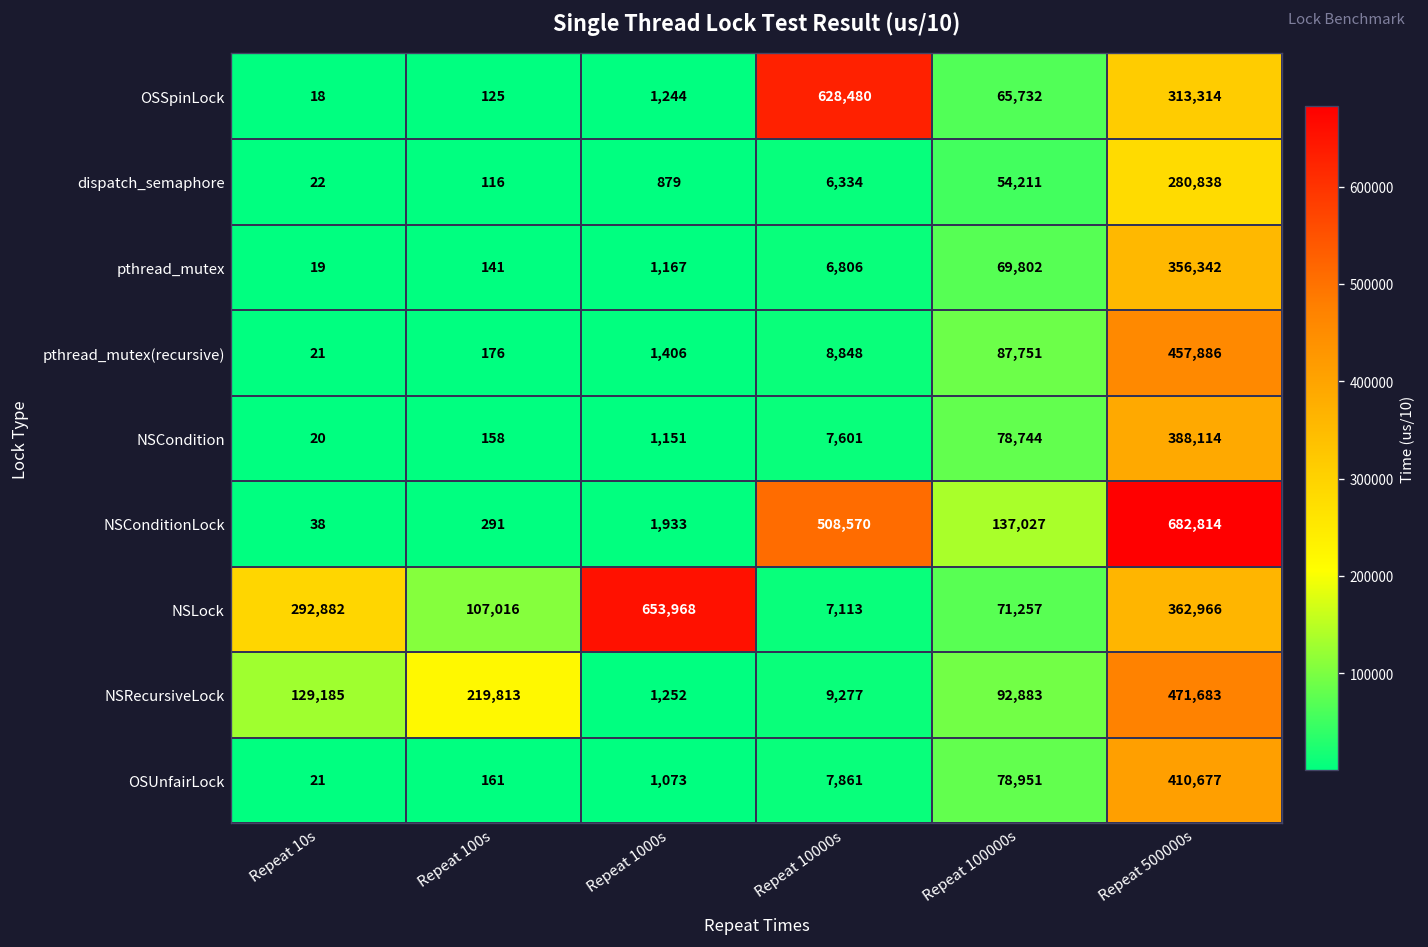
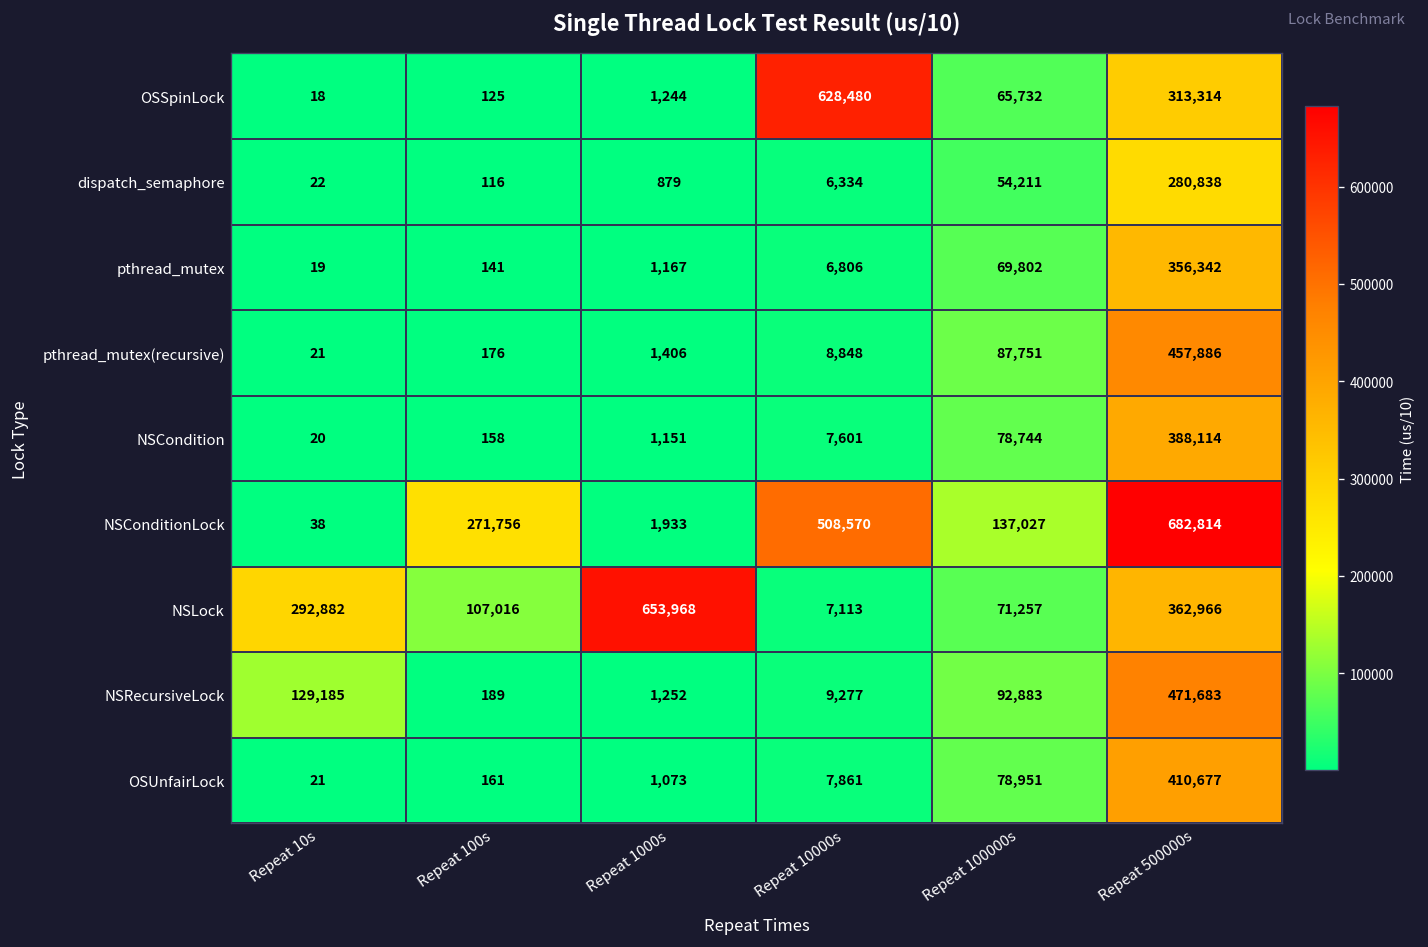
  {
    "OSSpinLock": {
      "Repeat 10s": "18",
      "Repeat 100s": "125",
      "Repeat 1000s": "1,244",
      "Repeat 10000s": "628,480",
      "Repeat 100000s": "65,732",
      "Repeat 500000s": "313,314"
    },
    "dispatch_semaphore": {
      "Repeat 10s": "22",
      "Repeat 100s": "116",
      "Repeat 1000s": "879",
      "Repeat 10000s": "6,334",
      "Repeat 100000s": "54,211",
      "Repeat 500000s": "280,838"
    },
    "pthread_mutex": {
      "Repeat 10s": "19",
      "Repeat 100s": "141",
      "Repeat 1000s": "1,167",
      "Repeat 10000s": "6,806",
      "Repeat 100000s": "69,802",
      "Repeat 500000s": "356,342"
    },
    "pthread_mutex(recursive)": {
      "Repeat 10s": "21",
      "Repeat 100s": "176",
      "Repeat 1000s": "1,406",
      "Repeat 10000s": "8,848",
      "Repeat 100000s": "87,751",
      "Repeat 500000s": "457,886"
    },
    "NSCondition": {
      "Repeat 10s": "20",
      "Repeat 100s": "158",
      "Repeat 1000s": "1,151",
      "Repeat 10000s": "7,601",
      "Repeat 100000s": "78,744",
      "Repeat 500000s": "388,114"
    },
    "NSConditionLock": {
      "Repeat 10s": "38",
-     "Repeat 100s": "291",
+     "Repeat 100s": "271,756",
      "Repeat 1000s": "1,933",
      "Repeat 10000s": "508,570",
      "Repeat 100000s": "137,027",
      "Repeat 500000s": "682,814"
    },
    "NSLock": {
      "Repeat 10s": "292,882",
      "Repeat 100s": "107,016",
      "Repeat 1000s": "653,968",
      "Repeat 10000s": "7,113",
      "Repeat 100000s": "71,257",
      "Repeat 500000s": "362,966"
    },
    "NSRecursiveLock": {
      "Repeat 10s": "129,185",
-     "Repeat 100s": "219,813",
+     "Repeat 100s": "189",
      "Repeat 1000s": "1,252",
      "Repeat 10000s": "9,277",
      "Repeat 100000s": "92,883",
      "Repeat 500000s": "471,683"
    },
    "OSUnfairLock": {
      "Repeat 10s": "21",
      "Repeat 100s": "161",
      "Repeat 1000s": "1,073",
      "Repeat 10000s": "7,861",
      "Repeat 100000s": "78,951",
      "Repeat 500000s": "410,677"
    }
  }
